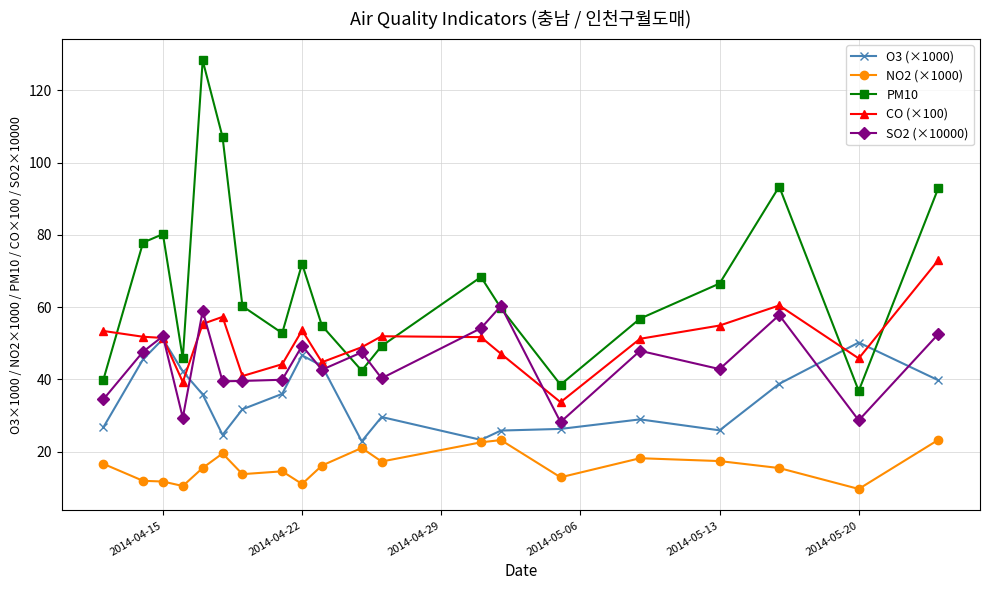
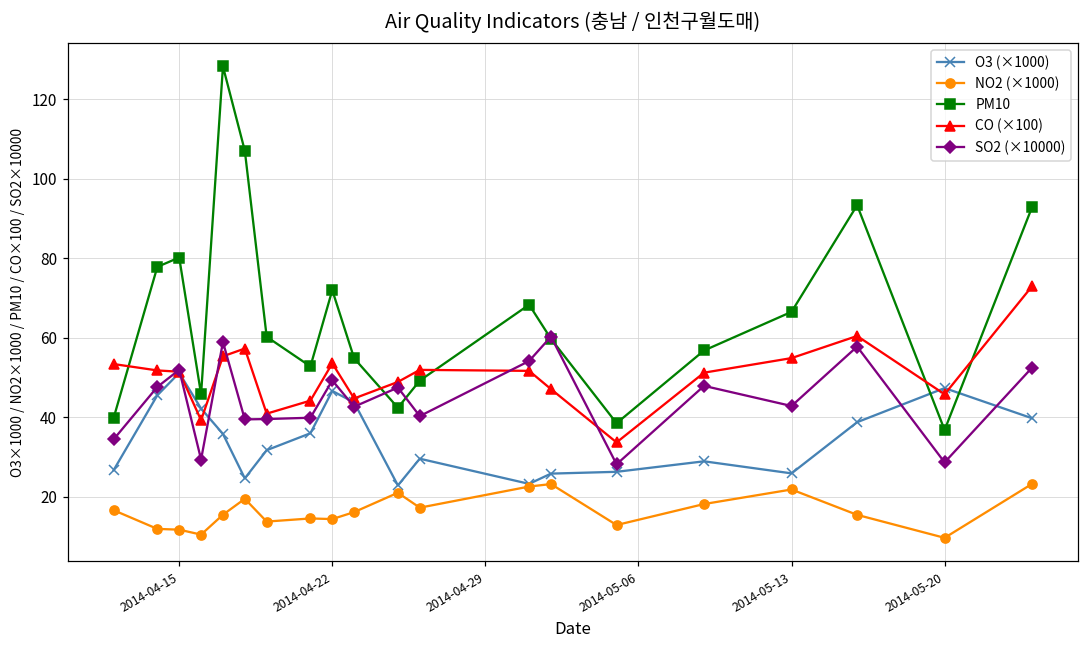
  {
    "O3 (×1000)": {
      "2014-04-22": 47,
      "2014-05-13": 26,
-     "2014-05-20": 50
+     "2014-05-20": 47
    },
    "NO2 (×1000)": {
      "2014-04-15": 12,
-     "2014-04-22": 11,
-     "2014-05-13": 17,
+     "2014-04-22": 14,
+     "2014-05-13": 22,
      "2014-05-20": 10
    },
    "PM10": {
      "2014-04-15": 80,
      "2014-04-22": 72,
      "2014-05-13": 67,
      "2014-05-20": 37
    },
    "CO (×100)": {
      "2014-04-22": 54,
      "2014-05-13": 55,
      "2014-05-20": 46
    },
    "SO2 (×10000)": {
      "2014-04-22": 49,
      "2014-05-13": 43,
      "2014-05-20": 29
    }
  }
